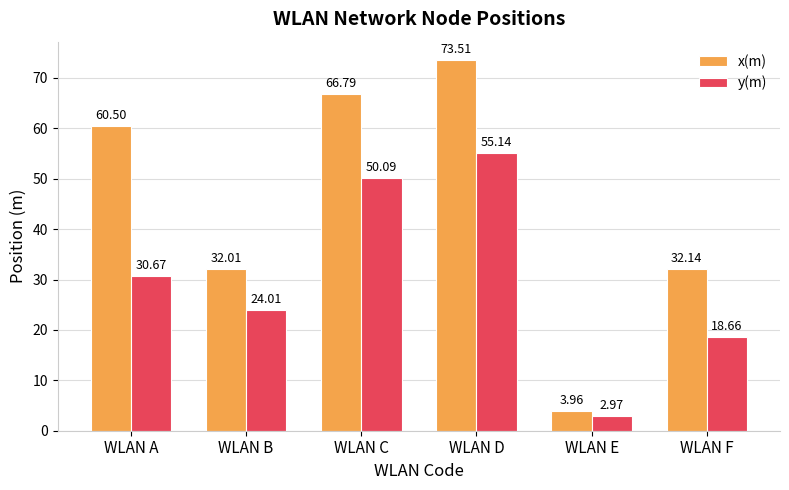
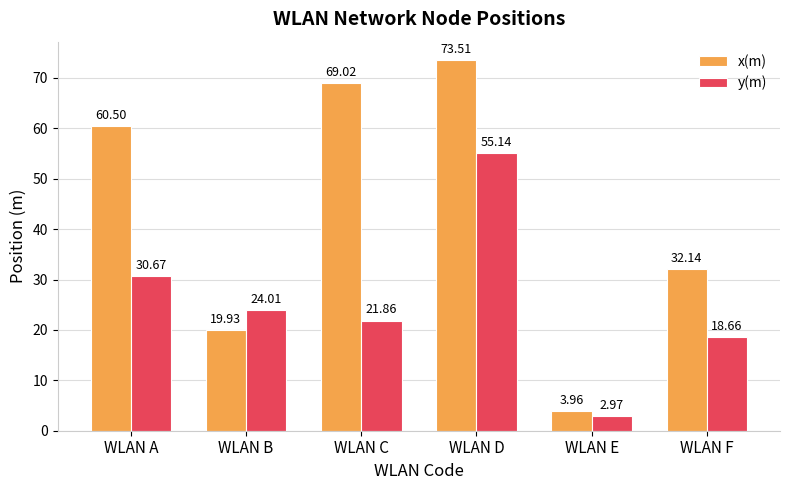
  {
    "x(m)": {
      "WLAN A": 60.50,
-     "WLAN B": 32.01,
-     "WLAN C": 66.79,
+     "WLAN B": 19.93,
+     "WLAN C": 69.02,
      "WLAN D": 73.51,
      "WLAN E": 3.96,
      "WLAN F": 32.14
    },
    "y(m)": {
      "WLAN A": 30.67,
      "WLAN B": 24.01,
-     "WLAN C": 50.09,
+     "WLAN C": 21.86,
      "WLAN D": 55.14,
      "WLAN E": 2.97,
      "WLAN F": 18.66
    }
  }
